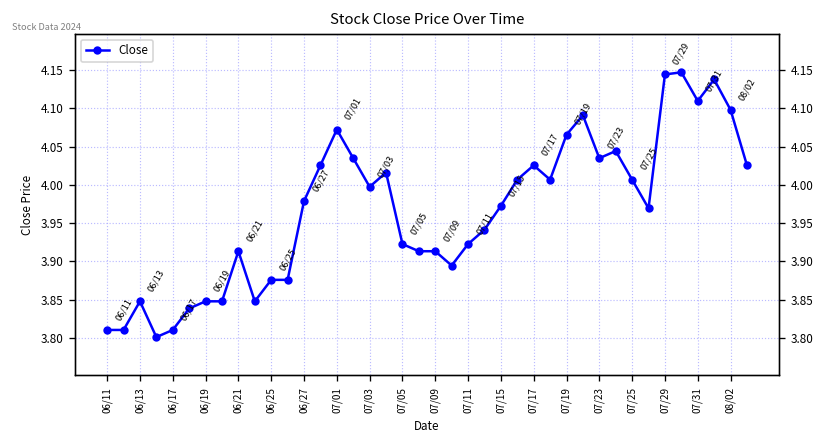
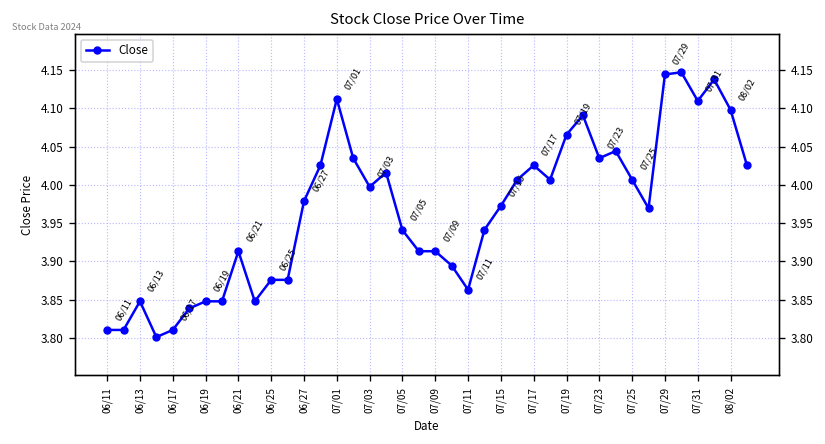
  {
    "06/11": 3.81,
    "06/17": 3.81,
    "06/19": 3.85,
    "06/25": 3.88,
    "06/27": 3.98,
-   "07/01": 4.07,
+   "07/01": 4.11,
    "07/03": 4.00,
-   "07/05": 3.92,
-   "07/11": 3.92,
+   "07/05": 3.94,
+   "07/11": 3.86,
    "07/15": 3.97,
    "07/17": 4.03,
    "07/23": 4.03,
    "07/29": 4.14,
    "07/31": 4.11
  }
